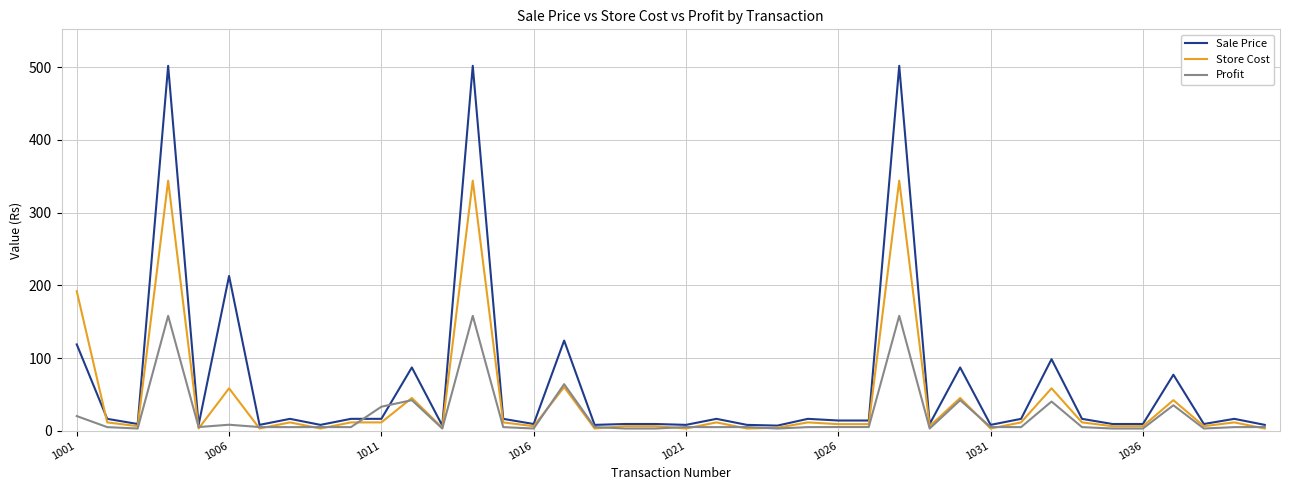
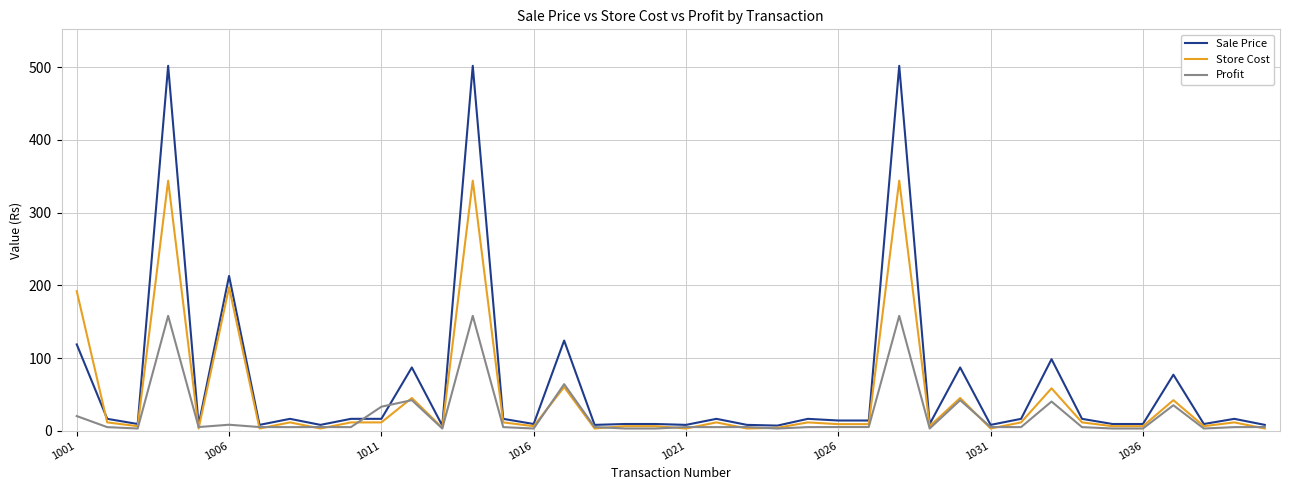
  {
    "Sale Price": {
      "1001": 120,
      "1006": 210,
      "1011": 20,
      "1026": 10
    },
    "Store Cost": {
      "1001": 190,
-     "1006": 60,
+     "1006": 200,
      "1011": 10,
      "1026": 10
    },
    "Profit": {
      "1001": 20,
      "1006": 10,
      "1011": 30,
      "1026": 10
    }
  }
